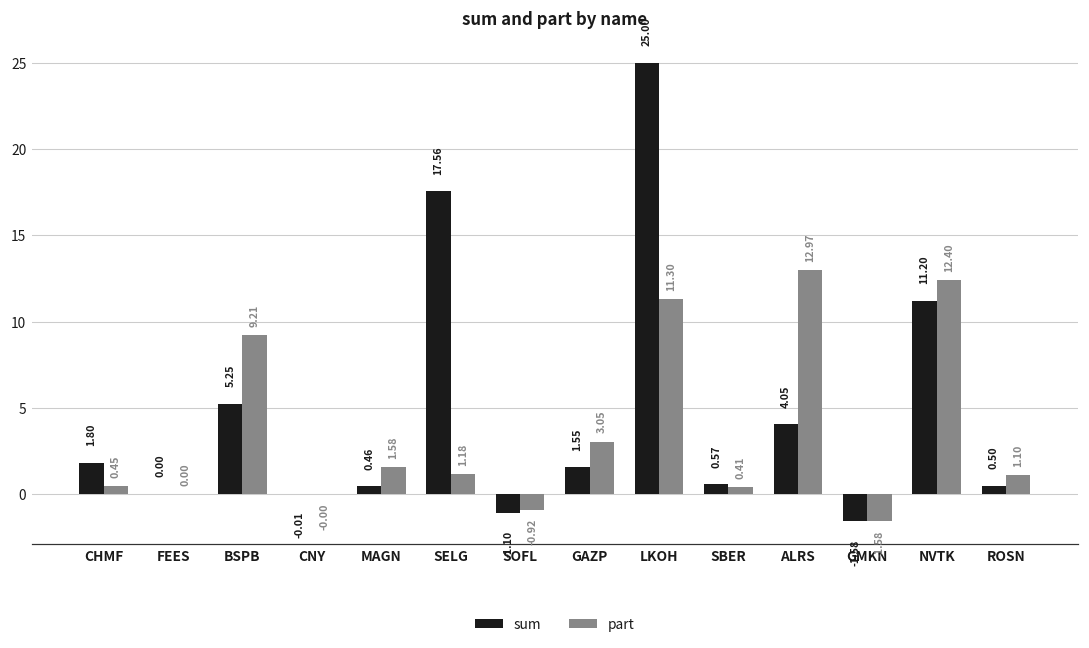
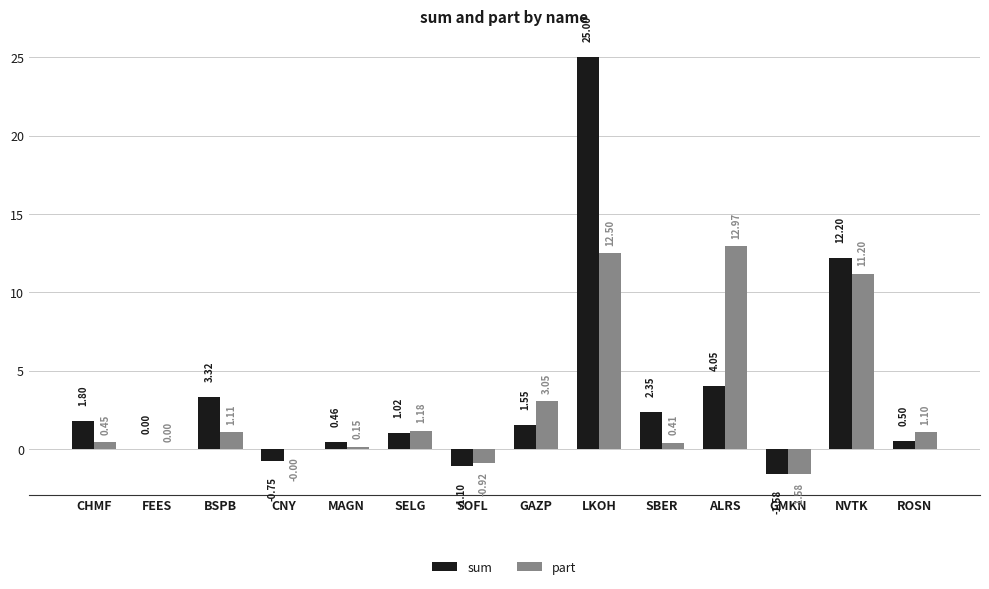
  {
    "sum": {
      "CHMF": 1.80,
      "FEES": 0.00,
-     "BSPB": 5.25,
-     "CNY": -0.01,
+     "BSPB": 3.32,
+     "CNY": -0.75,
      "MAGN": 0.46,
-     "SELG": 17.56,
+     "SELG": 1.02,
      "SOFL": -1.10,
      "GAZP": 1.55,
      "LKOH": 25.00,
-     "SBER": 0.57,
+     "SBER": 2.35,
      "ALRS": 4.05,
      "GMKN": -1.58,
-     "NVTK": 11.20,
+     "NVTK": 12.20,
      "ROSN": 0.50
    },
    "part": {
      "CHMF": 0.45,
      "FEES": 0.00,
-     "BSPB": 9.21,
+     "BSPB": 1.11,
      "CNY": -0.00,
-     "MAGN": 1.58,
+     "MAGN": 0.15,
      "SELG": 1.18,
      "SOFL": -0.92,
      "GAZP": 3.05,
-     "LKOH": 11.30,
+     "LKOH": 12.50,
      "SBER": 0.41,
      "ALRS": 12.97,
      "GMKN": -1.58,
-     "NVTK": 12.40,
+     "NVTK": 11.20,
      "ROSN": 1.10
    }
  }
